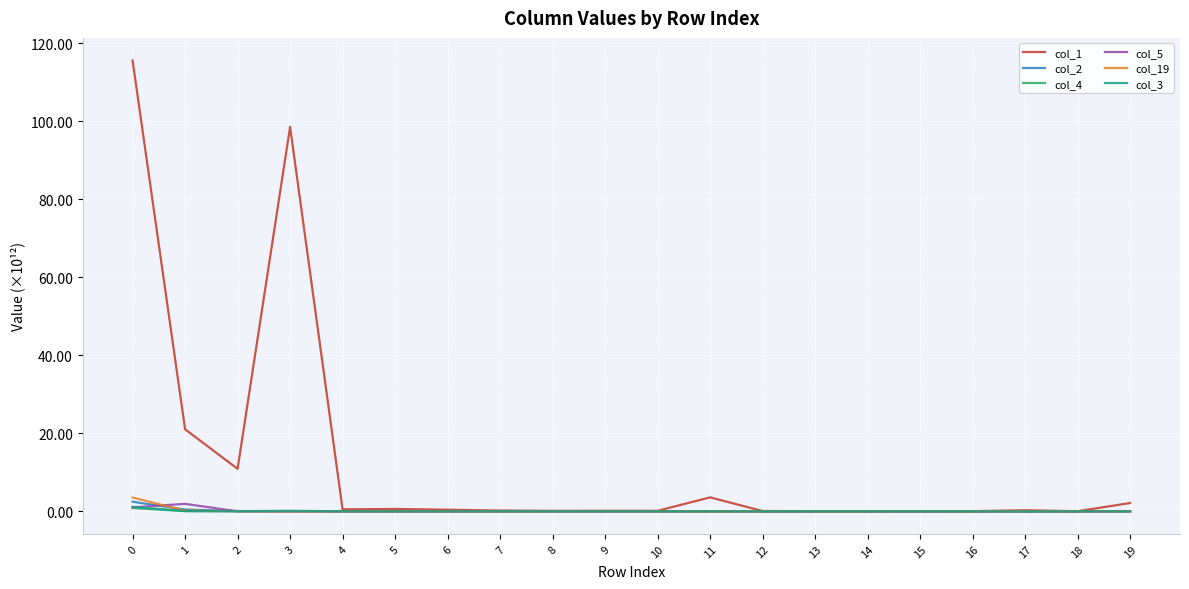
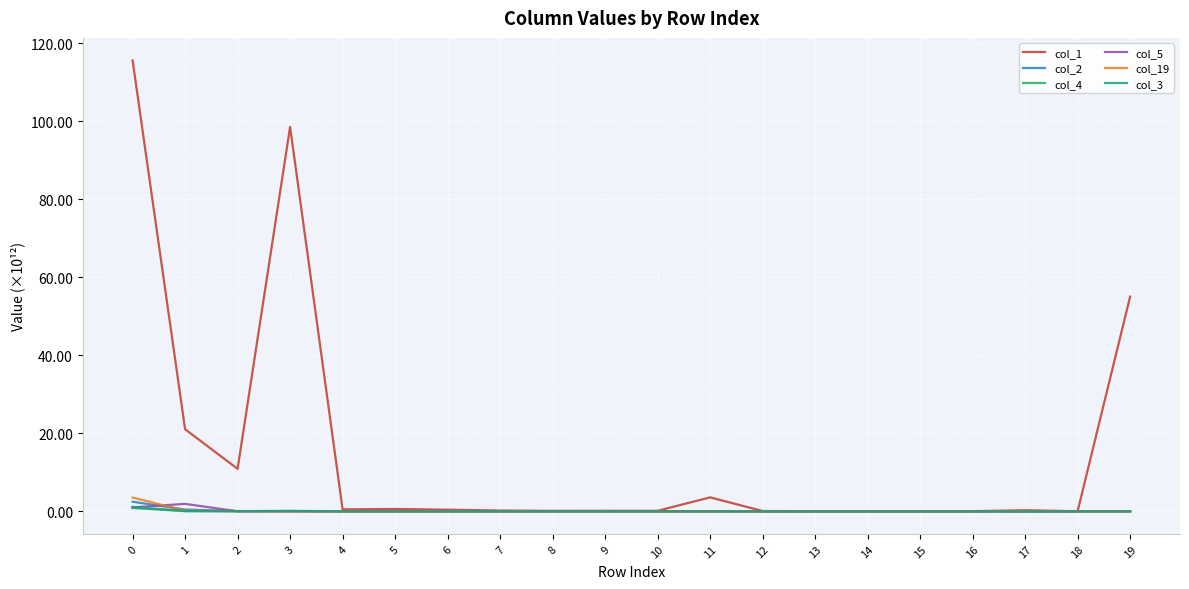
  {
    "col_1": {
      "0": 116,
      "1": 21,
      "2": 11,
      "3": 99,
      "11": 4,
-     "19": 2
+     "19": 55
    },
    "col_2": {
      "0": 2
    },
    "col_5": {
      "1": 2
    },
    "col_19": {
      "0": 4
    }
  }
